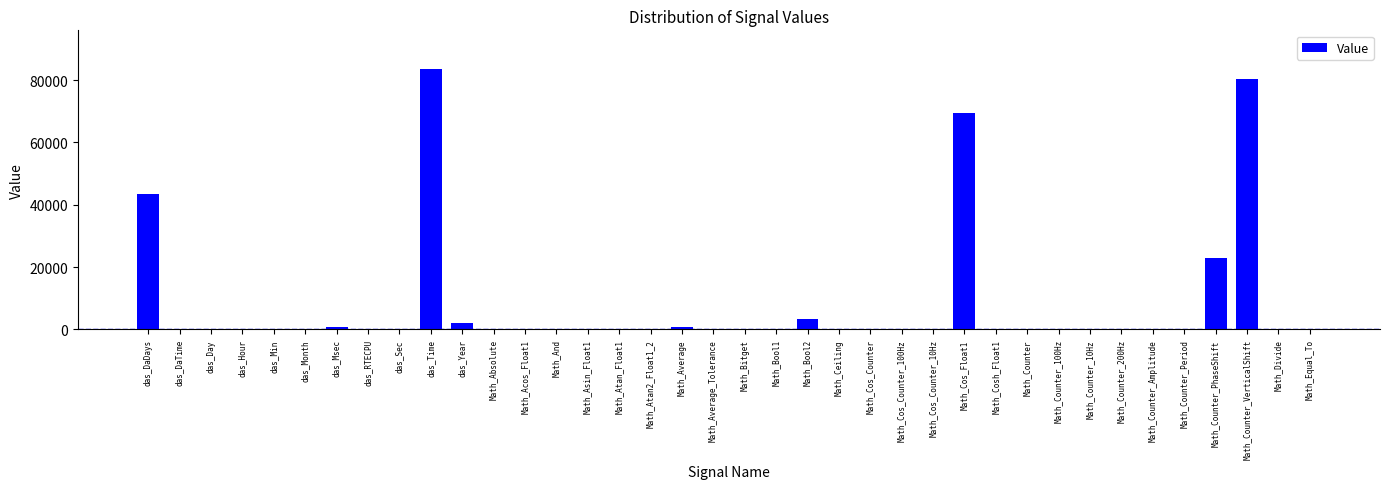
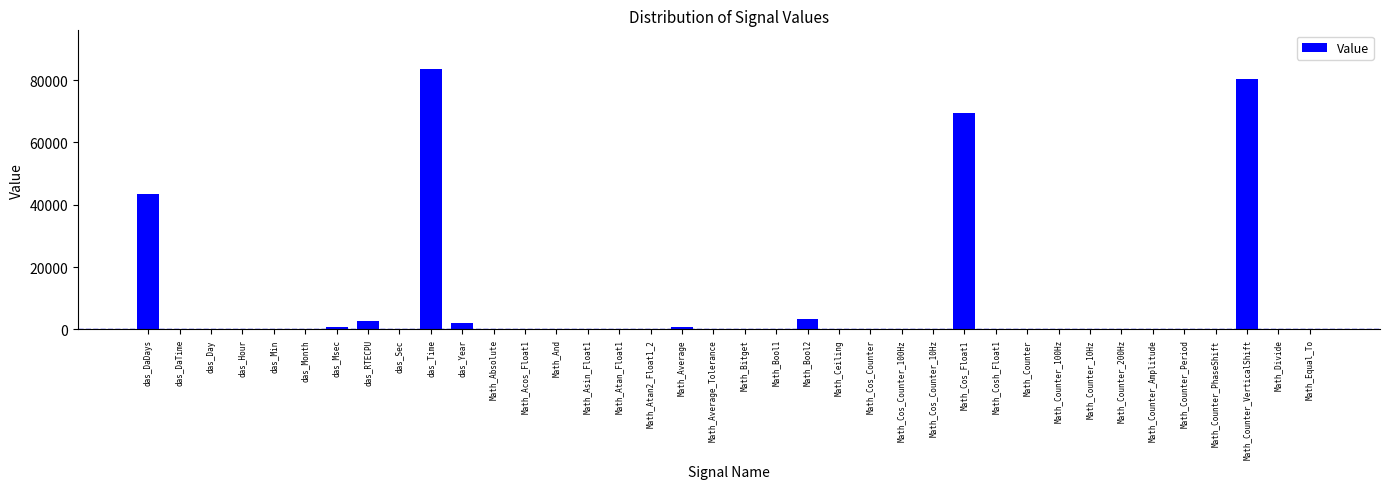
  {
    "das_DaDays": 44000,
-   "das_RTECPU": 0,
+   "das_RTECPU": 3000,
    "das_Time": 83000,
    "das_Year": 2000,
    "Math_Acos_Float1": 0,
    "Math_And": 0,
    "Math_Average": 1000,
    "Math_Bool1": 0,
    "Math_Bool2": 3000,
    "Math_Cos_Float1": 69000,
-   "Math_Counter_PhaseShift": 23000,
+   "Math_Counter_PhaseShift": 0,
    "Math_Counter_VerticalShift": 80000,
    "Math_Equal_To": 0
  }
